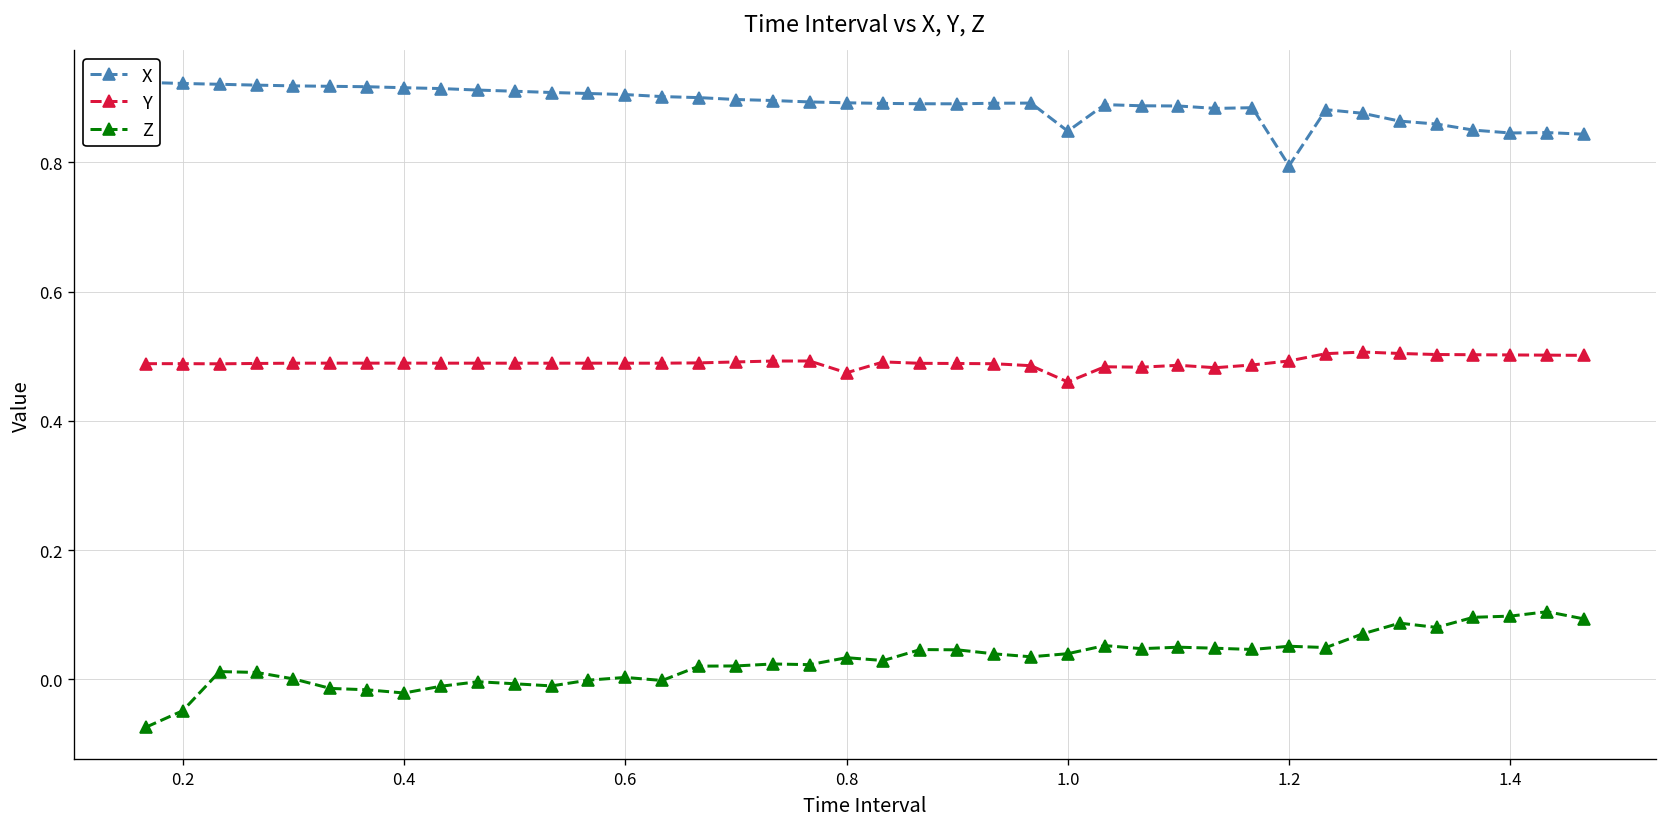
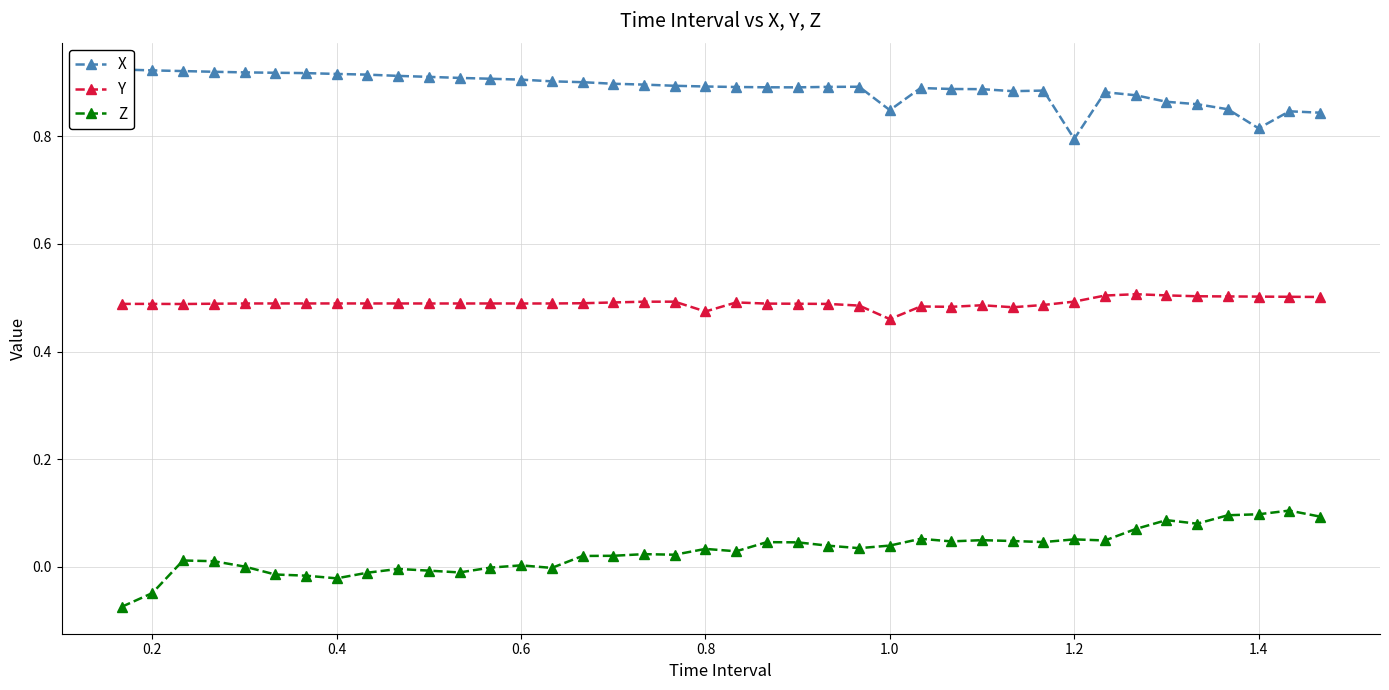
  {
    "X": {
      "0.2": 0.92,
      "0.4": 0.92,
      "0.6": 0.91,
      "0.8": 0.89,
      "1.0": 0.85,
      "1.2": 0.80,
-     "1.4": 0.85
+     "1.4": 0.81
    },
    "Y": {
      "0.2": 0.49,
      "0.4": 0.49,
      "0.6": 0.49,
      "0.8": 0.47,
      "1.0": 0.46,
      "1.2": 0.49,
      "1.4": 0.50
    },
    "Z": {
      "0.2": -0.05,
      "0.4": -0.02,
      "0.6": 0.00,
      "0.8": 0.03,
      "1.0": 0.04,
      "1.2": 0.05,
      "1.4": 0.10
    }
  }
